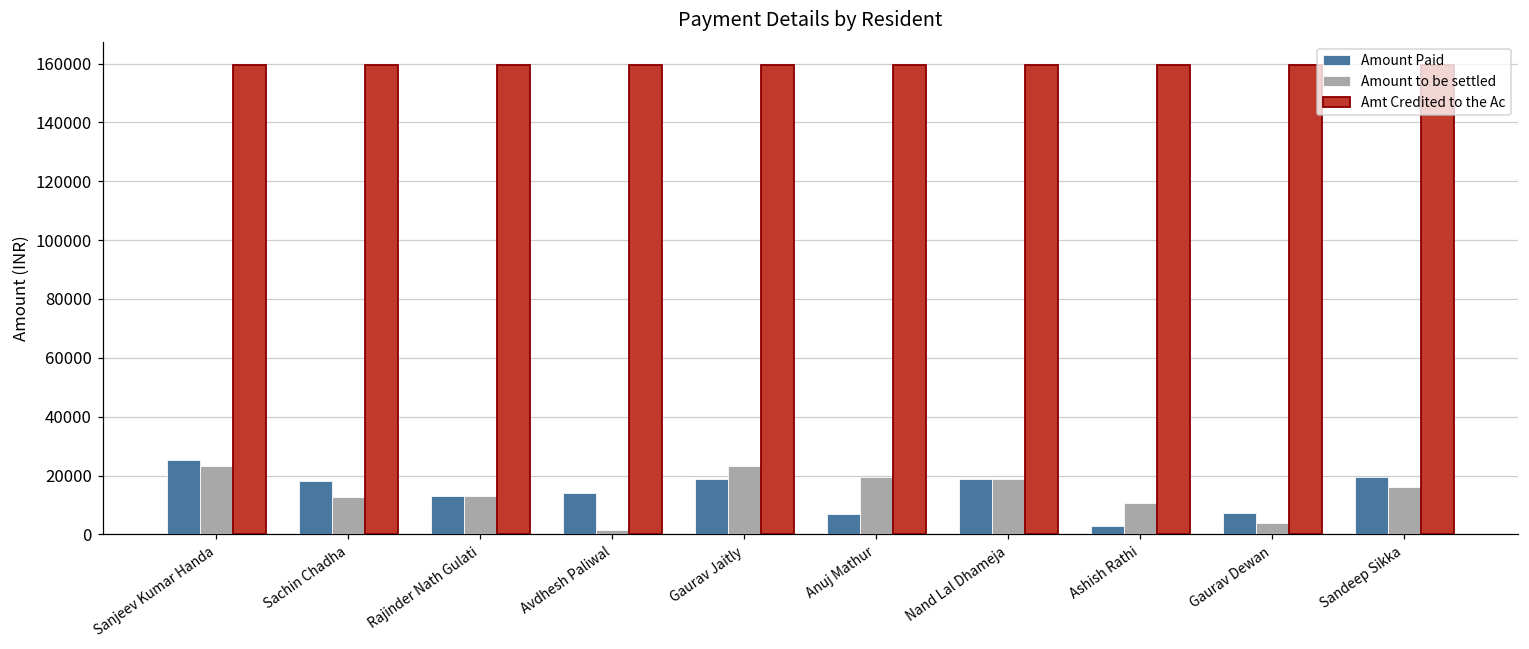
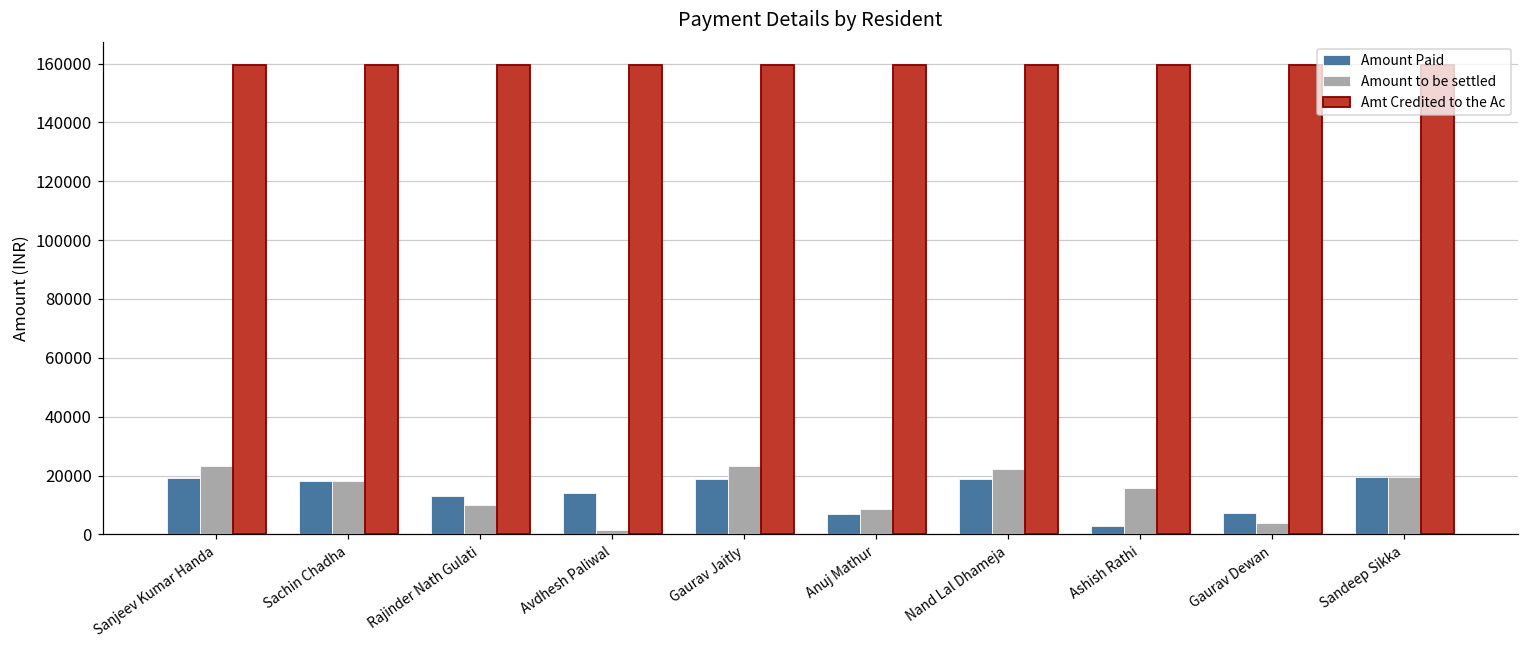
  {
    "Amount Paid": {
-     "Sanjeev Kumar Handa": 25000,
+     "Sanjeev Kumar Handa": 19000,
      "Sachin Chadha": 18000,
      "Rajinder Nath Gulati": 13000,
      "Avdhesh Paliwal": 14000,
      "Gaurav Jaitly": 19000,
      "Anuj Mathur": 7000,
      "Nand Lal Dhameja": 19000,
      "Ashish Rathi": 3000,
      "Gaurav Dewan": 7000,
      "Sandeep Sikka": 20000
    },
    "Amount to be settled": {
      "Sanjeev Kumar Handa": 23000,
-     "Sachin Chadha": 13000,
-     "Rajinder Nath Gulati": 13000,
+     "Sachin Chadha": 18000,
+     "Rajinder Nath Gulati": 10000,
      "Avdhesh Paliwal": 2000,
      "Gaurav Jaitly": 23000,
-     "Anuj Mathur": 20000,
-     "Nand Lal Dhameja": 19000,
-     "Ashish Rathi": 11000,
+     "Anuj Mathur": 9000,
+     "Nand Lal Dhameja": 22000,
+     "Ashish Rathi": 16000,
      "Gaurav Dewan": 4000,
-     "Sandeep Sikka": 16000
+     "Sandeep Sikka": 20000
    },
    "Amt Credited to the Ac": {
      "Sanjeev Kumar Handa": 159000,
      "Sachin Chadha": 159000,
      "Rajinder Nath Gulati": 159000,
      "Avdhesh Paliwal": 159000,
      "Gaurav Jaitly": 159000,
      "Anuj Mathur": 159000,
      "Nand Lal Dhameja": 159000,
      "Ashish Rathi": 159000,
      "Gaurav Dewan": 159000
    }
  }
